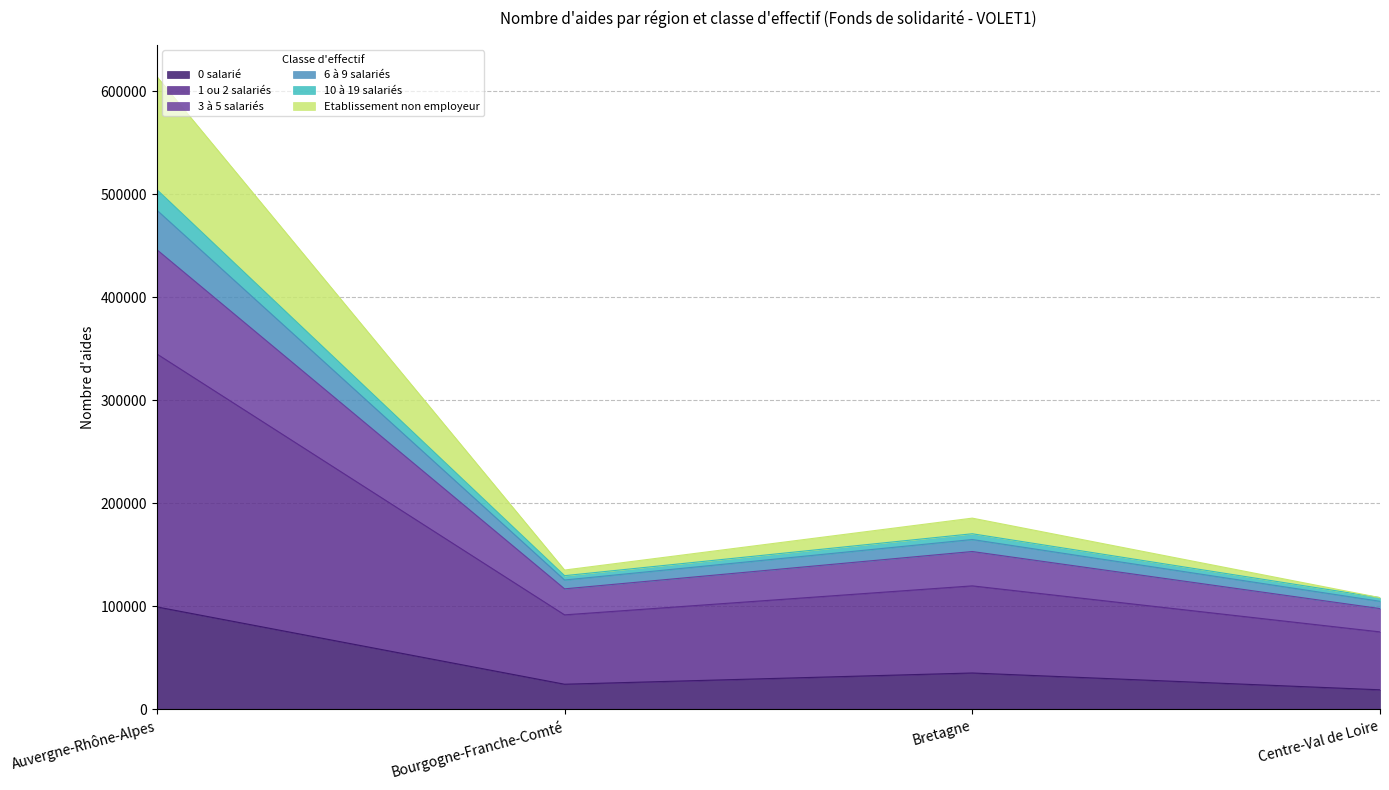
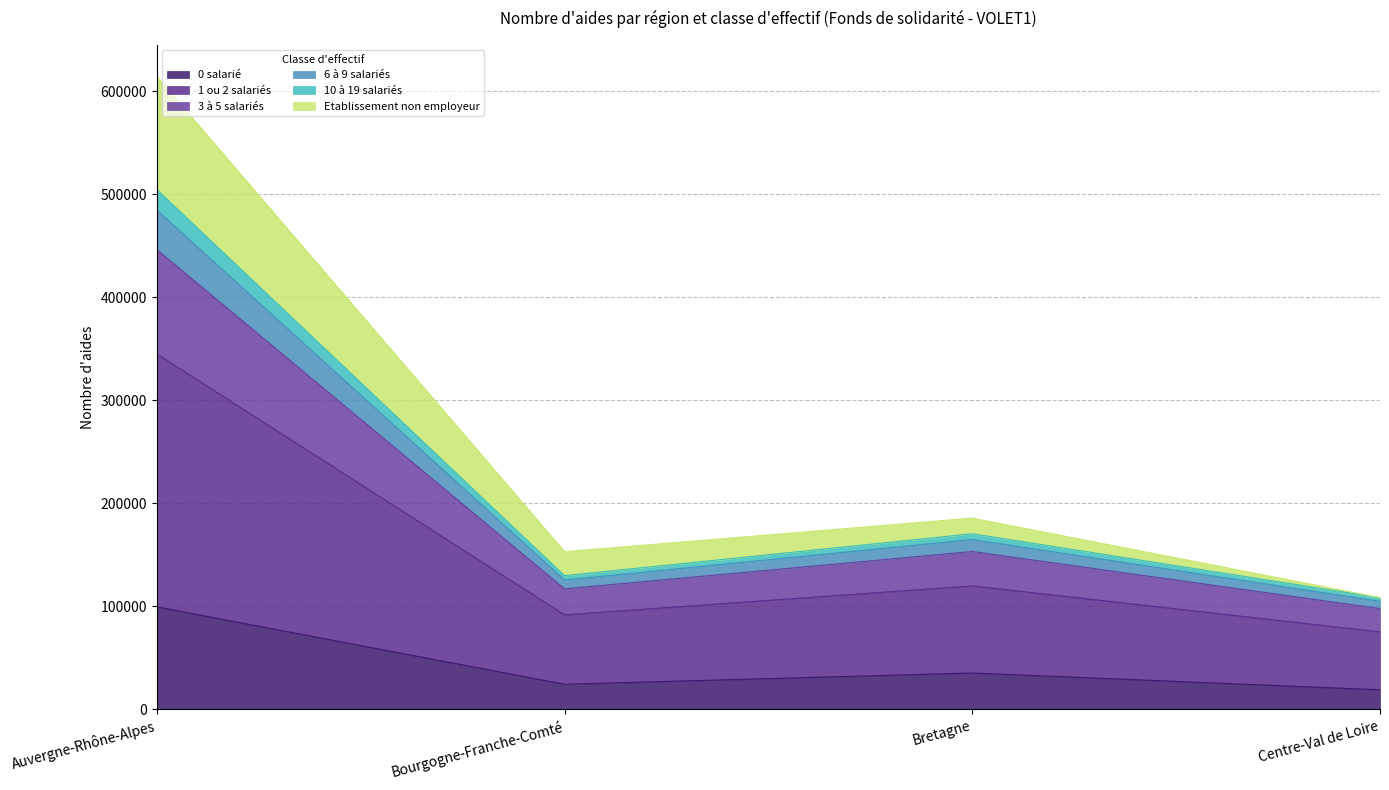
  {
    "Etablissement non employeur": {
      "Auvergne-Rhône-Alpes": 110000,
-     "Bourgogne-Franche-Comté": 5000,
+     "Bourgogne-Franche-Comté": 23000,
      "Bretagne": 15000
    }
  }
